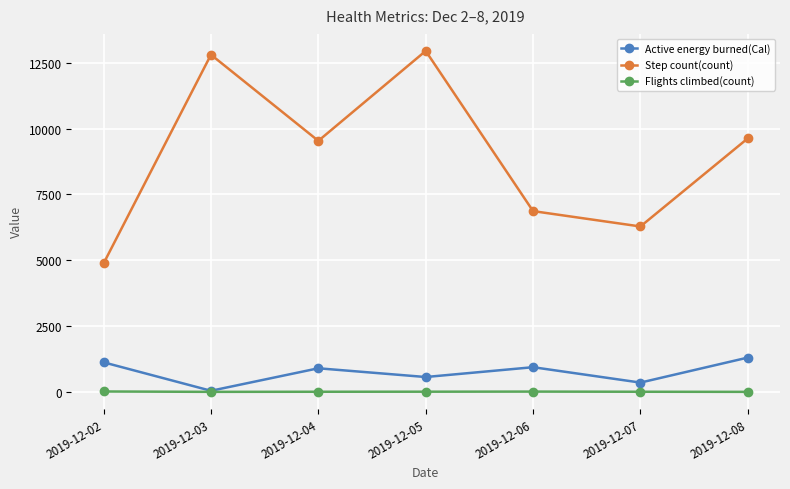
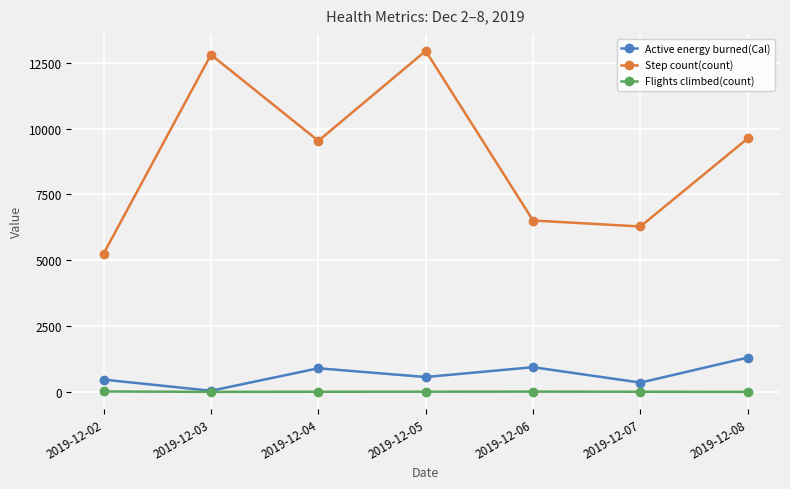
  {
    "Active energy burned(Cal)": {
-     "2019-12-02": 1100,
+     "2019-12-02": 500,
      "2019-12-04": 900,
      "2019-12-05": 600,
      "2019-12-06": 900,
      "2019-12-07": 400,
      "2019-12-08": 1300
    },
    "Step count(count)": {
-     "2019-12-02": 4900,
+     "2019-12-02": 5300,
      "2019-12-03": 12800,
      "2019-12-04": 9500,
      "2019-12-05": 12900,
-     "2019-12-06": 6900,
+     "2019-12-06": 6500,
      "2019-12-07": 6300,
      "2019-12-08": 9600
    },
    "Flights climbed(count)": {
      "2019-12-02": 0,
      "2019-12-04": 0,
      "2019-12-05": 0,
      "2019-12-06": 0,
      "2019-12-07": 0,
      "2019-12-08": 0
    }
  }
